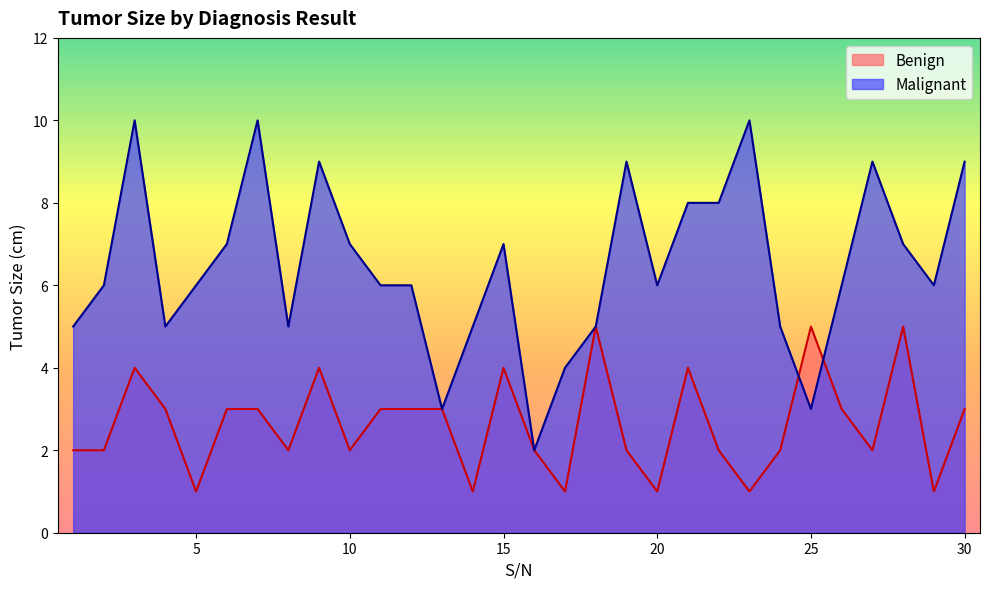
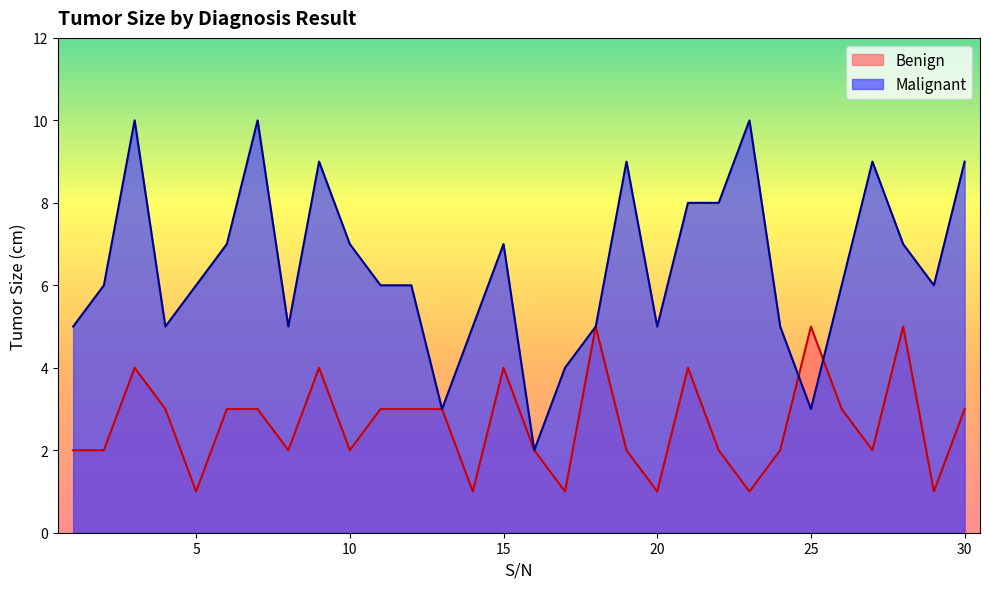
  {
    "Benign": {
      "5": 1,
      "10": 2,
      "15": 4,
      "20": 1,
      "25": 5,
      "30": 3
    },
    "Malignant": {
      "5": 6,
      "10": 7,
      "15": 7,
-     "20": 6,
+     "20": 5,
      "25": 3,
      "30": 9
    }
  }
